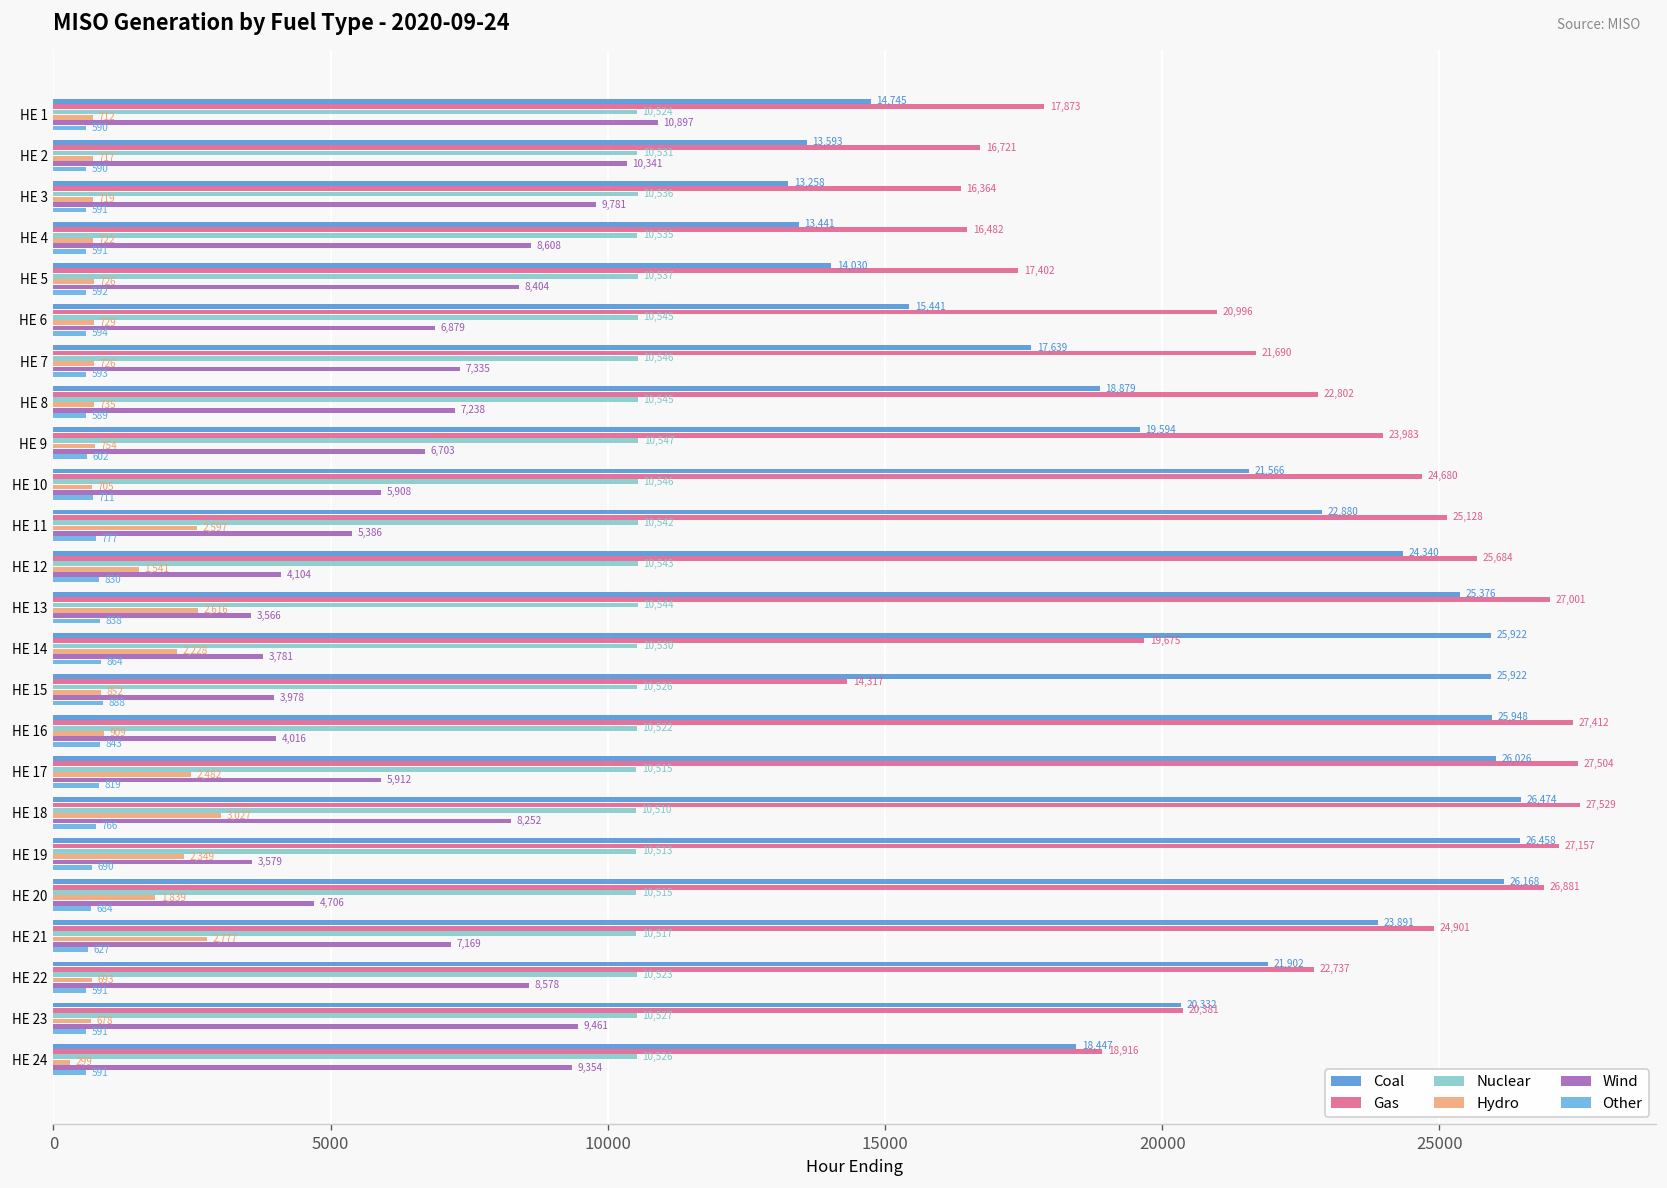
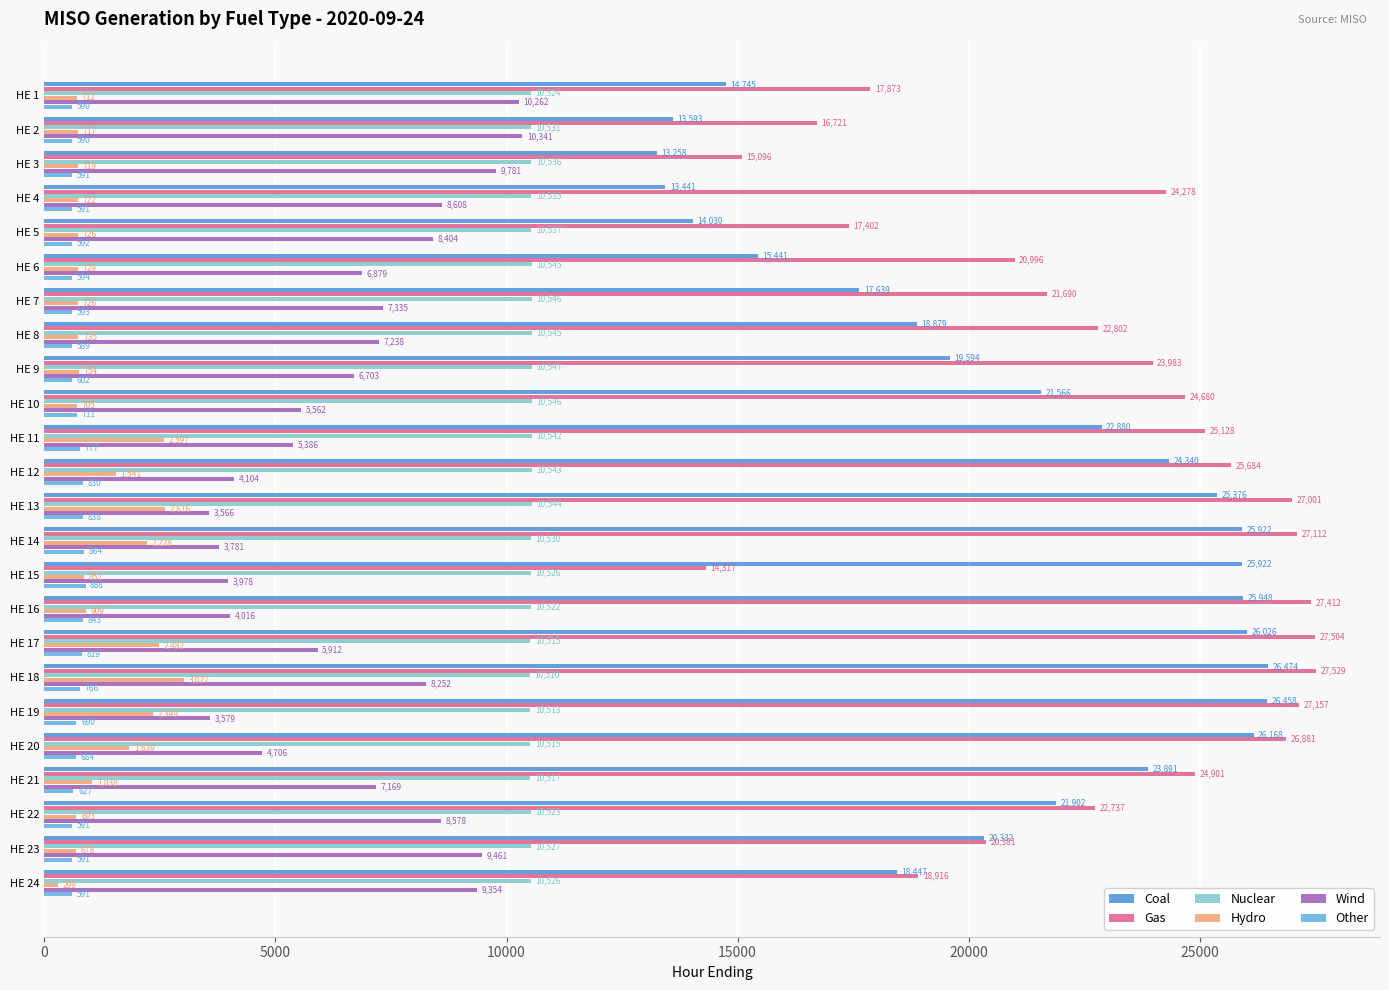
  {
    "Gas": {
      "HE 1": "17,873",
      "HE 2": "16,721",
-     "HE 3": "16,364",
-     "HE 4": "16,482",
+     "HE 3": "15,096",
+     "HE 4": "24,278",
      "HE 5": "17,402",
      "HE 6": "20,996",
      "HE 7": "21,690",
      "HE 8": "22,802",
      "HE 9": "23,983",
      "HE 10": "24,680",
      "HE 11": "25,128",
      "HE 12": "25,684",
      "HE 13": "27,001",
-     "HE 14": "19,675",
+     "HE 14": "27,112",
      "HE 15": "14,317",
      "HE 16": "27,412",
      "HE 17": "27,504",
      "HE 18": "27,529",
      "HE 19": "27,157",
      "HE 20": "26,881",
      "HE 21": "24,901",
      "HE 22": "22,737",
      "HE 24": "18,916"
    },
    "Hydro": {
      "HE 1": "712",
      "HE 2": "717",
      "HE 3": "719",
      "HE 4": "722",
      "HE 5": "726",
      "HE 6": "729",
      "HE 7": "726",
      "HE 8": "735",
      "HE 9": "754",
      "HE 10": "705",
      "HE 11": "2,597",
      "HE 12": "1,541",
      "HE 13": "2,616",
      "HE 14": "2,228",
      "HE 15": "852",
      "HE 16": "909",
      "HE 17": "2,482",
      "HE 18": "3,027",
      "HE 19": "2,349",
      "HE 20": "1,839",
-     "HE 21": "2,777",
+     "HE 21": "1,038",
      "HE 22": "693",
      "HE 23": "678",
      "HE 24": "299"
    },
    "Wind": {
-     "HE 1": "10,897",
+     "HE 1": "10,262",
      "HE 2": "10,341",
      "HE 3": "9,781",
      "HE 4": "8,608",
      "HE 5": "8,404",
      "HE 6": "6,879",
      "HE 7": "7,335",
      "HE 8": "7,238",
      "HE 9": "6,703",
-     "HE 10": "5,908",
+     "HE 10": "5,562",
      "HE 11": "5,386",
      "HE 12": "4,104",
      "HE 13": "3,566",
      "HE 14": "3,781",
      "HE 15": "3,978",
      "HE 16": "4,016",
      "HE 17": "5,912",
      "HE 18": "8,252",
      "HE 19": "3,579",
      "HE 20": "4,706",
      "HE 21": "7,169",
      "HE 22": "8,578",
      "HE 23": "9,461",
      "HE 24": "9,354"
    }
  }
